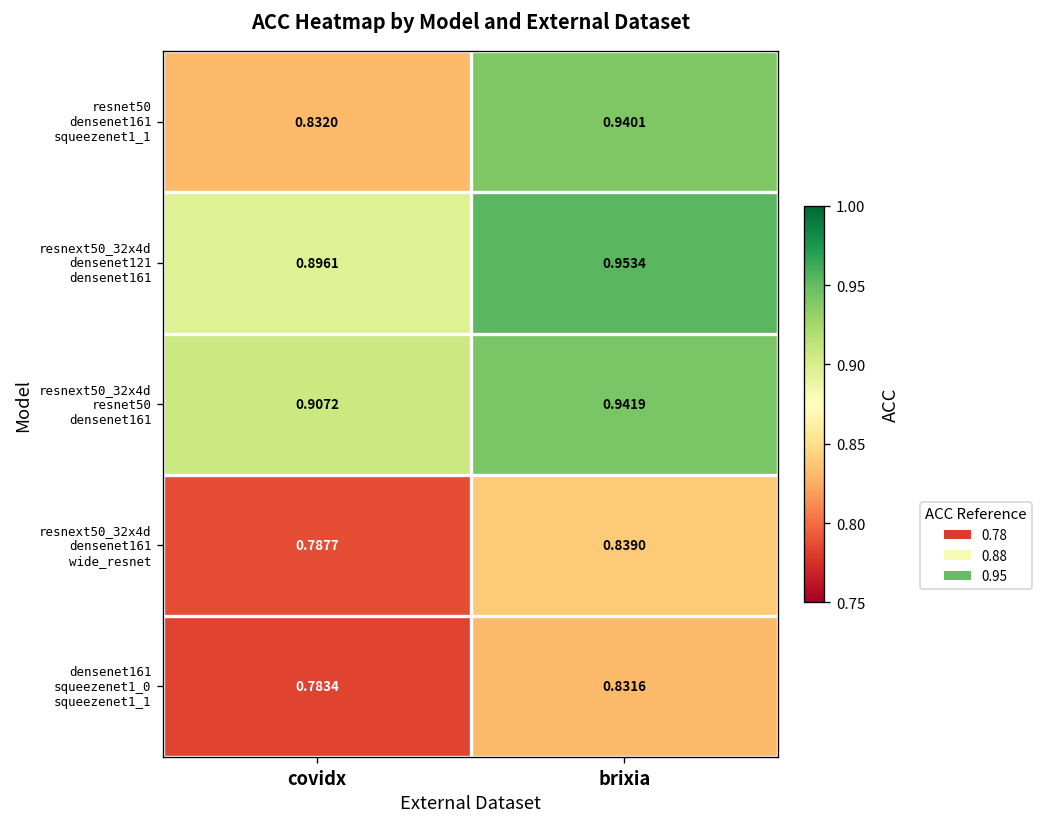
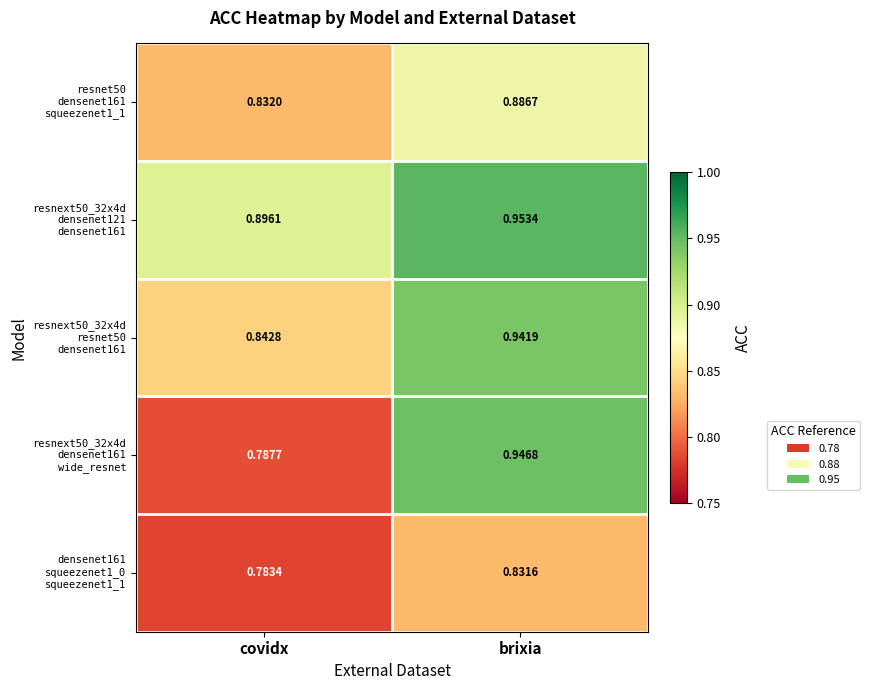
  {
    "resnet50 densenet161 squeezenet1_1": {
      "covidx": 0.8320,
-     "brixia": 0.9401
+     "brixia": 0.8867
    },
    "resnext50_32x4d densenet121 densenet161": {
      "covidx": 0.8961,
      "brixia": 0.9534
    },
    "resnext50_32x4d resnet50 densenet161": {
-     "covidx": 0.9072,
+     "covidx": 0.8428,
      "brixia": 0.9419
    },
    "resnext50_32x4d densenet161 wide_resnet": {
      "covidx": 0.7877,
-     "brixia": 0.8390
+     "brixia": 0.9468
    },
    "densenet161 squeezenet1_0 squeezenet1_1": {
      "covidx": 0.7834,
      "brixia": 0.8316
    }
  }
